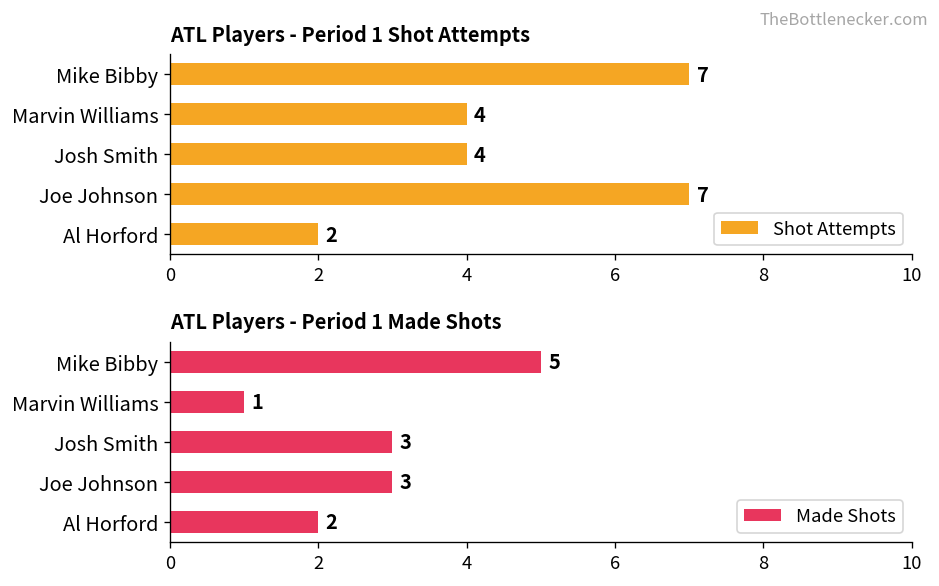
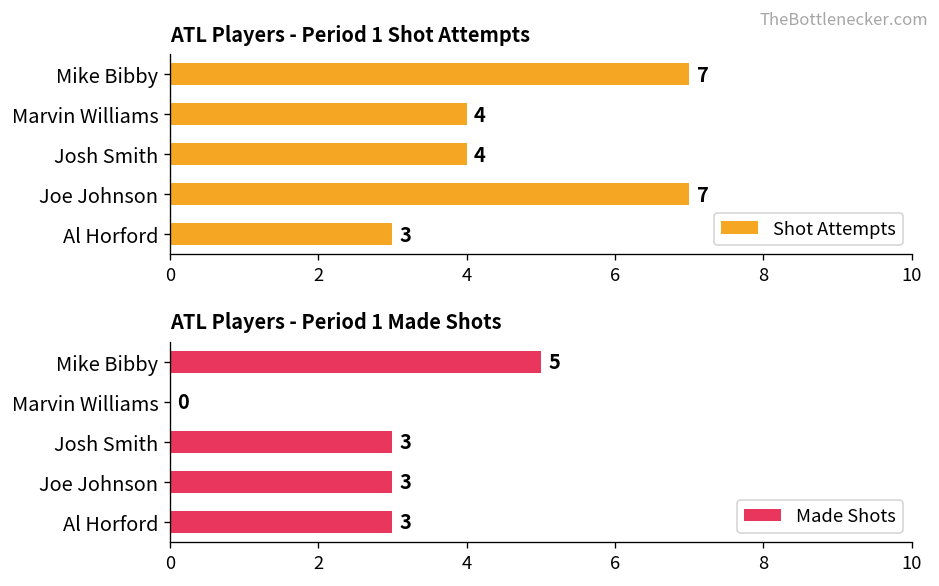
  {
    "ATL Players - Period 1 Shot Attempts": {
      "Mike Bibby": 7,
      "Marvin Williams": 4,
      "Josh Smith": 4,
      "Joe Johnson": 7,
-     "Al Horford": 2
+     "Al Horford": 3
    },
    "ATL Players - Period 1 Made Shots": {
      "Mike Bibby": 5,
-     "Marvin Williams": 1,
+     "Marvin Williams": 0,
      "Josh Smith": 3,
      "Joe Johnson": 3,
-     "Al Horford": 2
+     "Al Horford": 3
    }
  }
